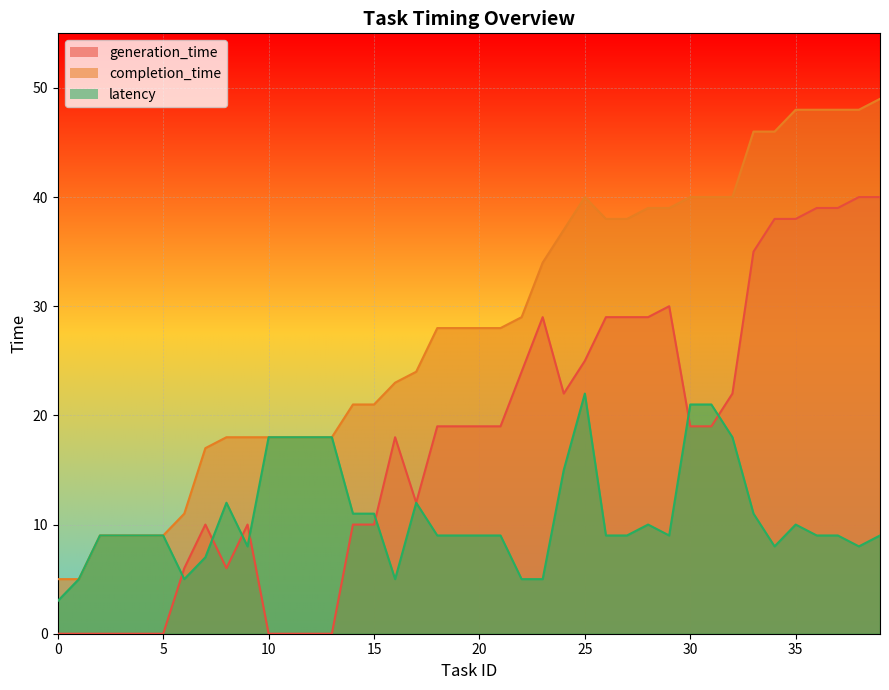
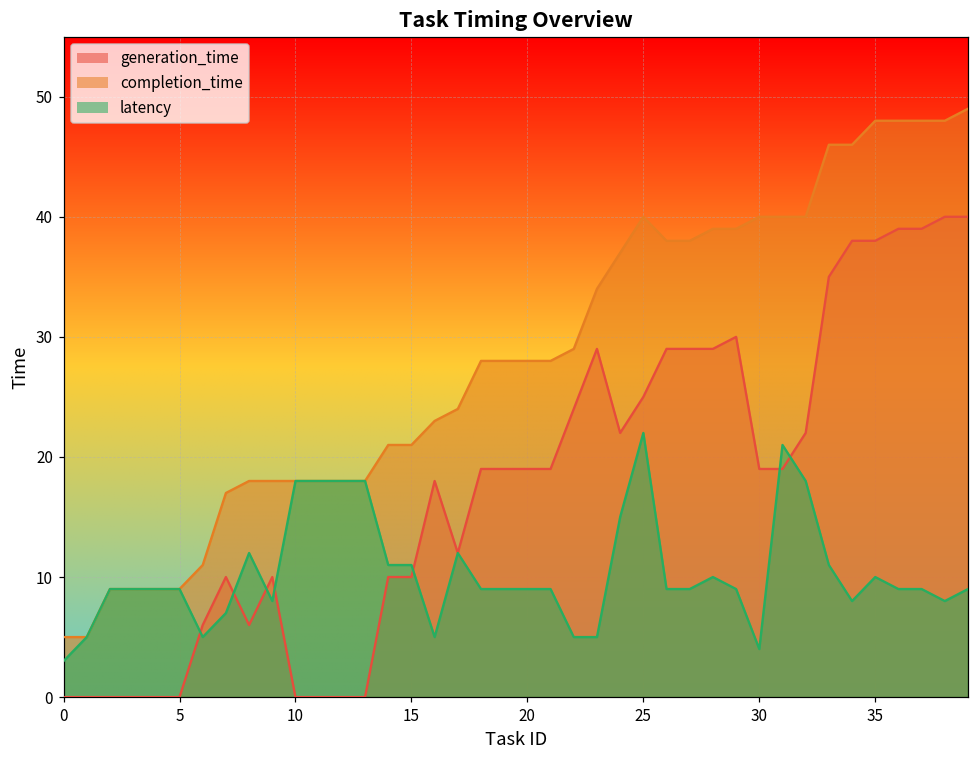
  {
    "latency": {
      "0": 3,
      "15": 11,
      "20": 9,
      "25": 22,
-     "30": 21,
+     "30": 4,
      "35": 10
    }
  }
